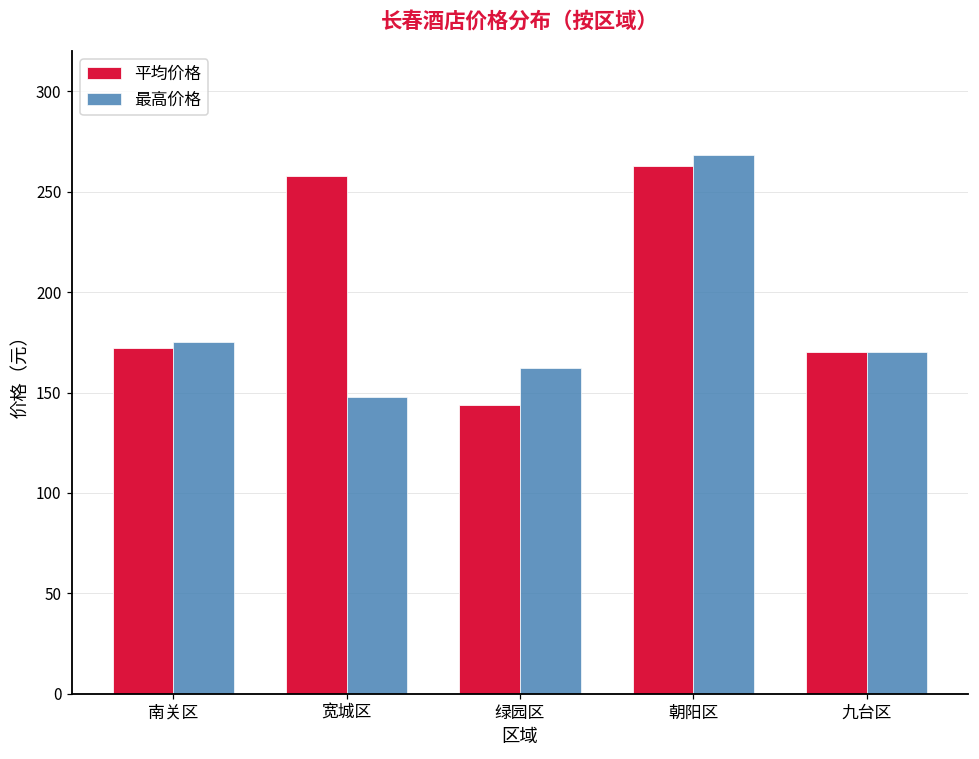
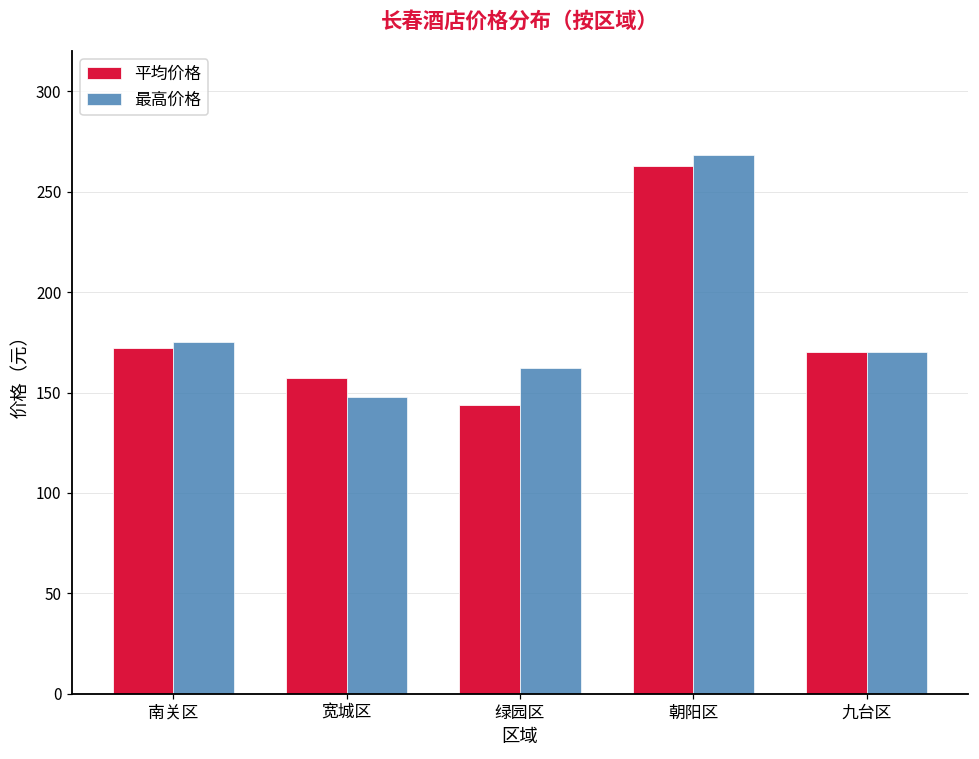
  {
    "平均价格": {
      "南关区": 172,
-     "宽城区": 258,
+     "宽城区": 157,
      "绿园区": 144,
      "朝阳区": 263,
      "九台区": 170
    },
    "最高价格": {
      "南关区": 175,
      "宽城区": 148,
      "绿园区": 162,
      "朝阳区": 268,
      "九台区": 170
    }
  }
